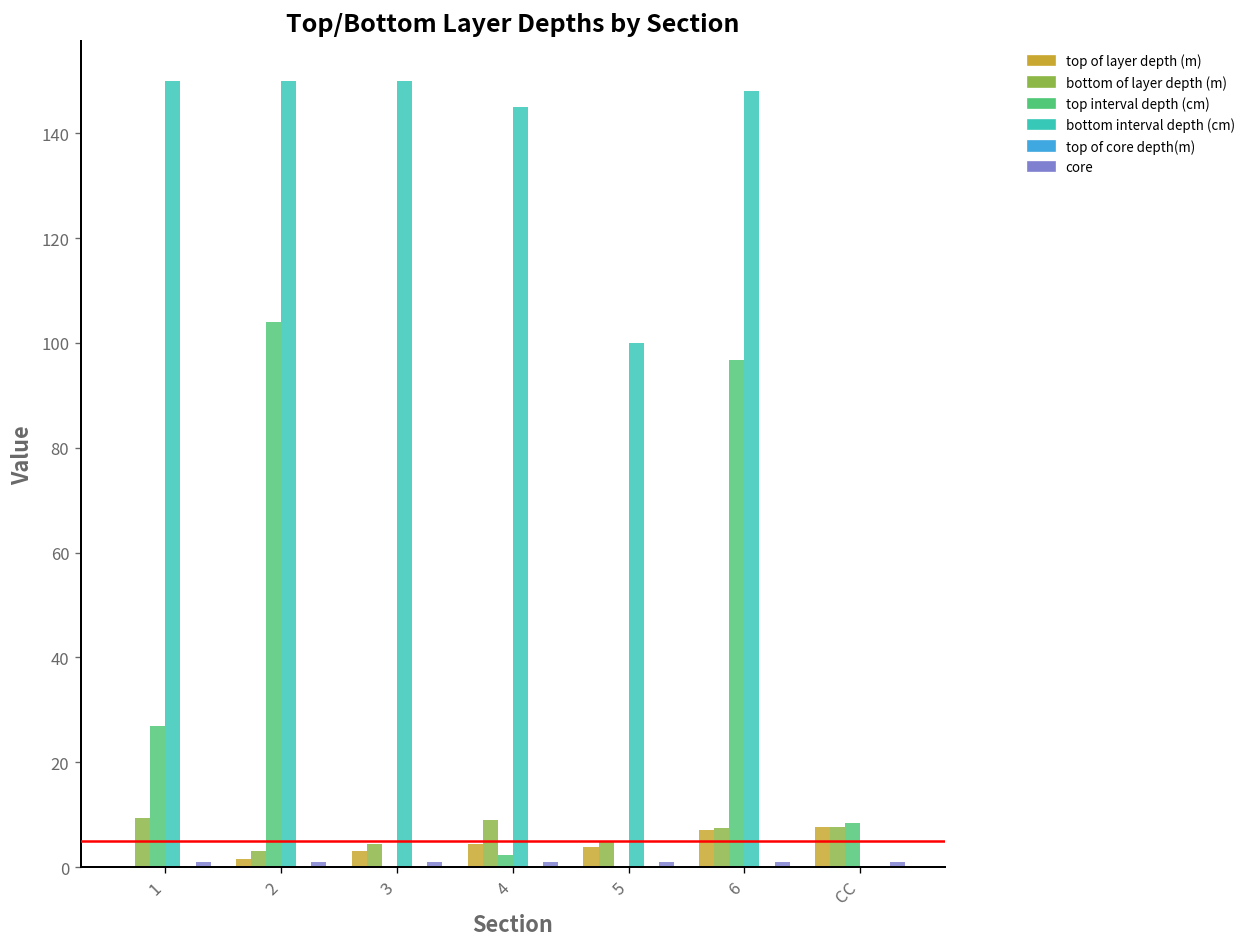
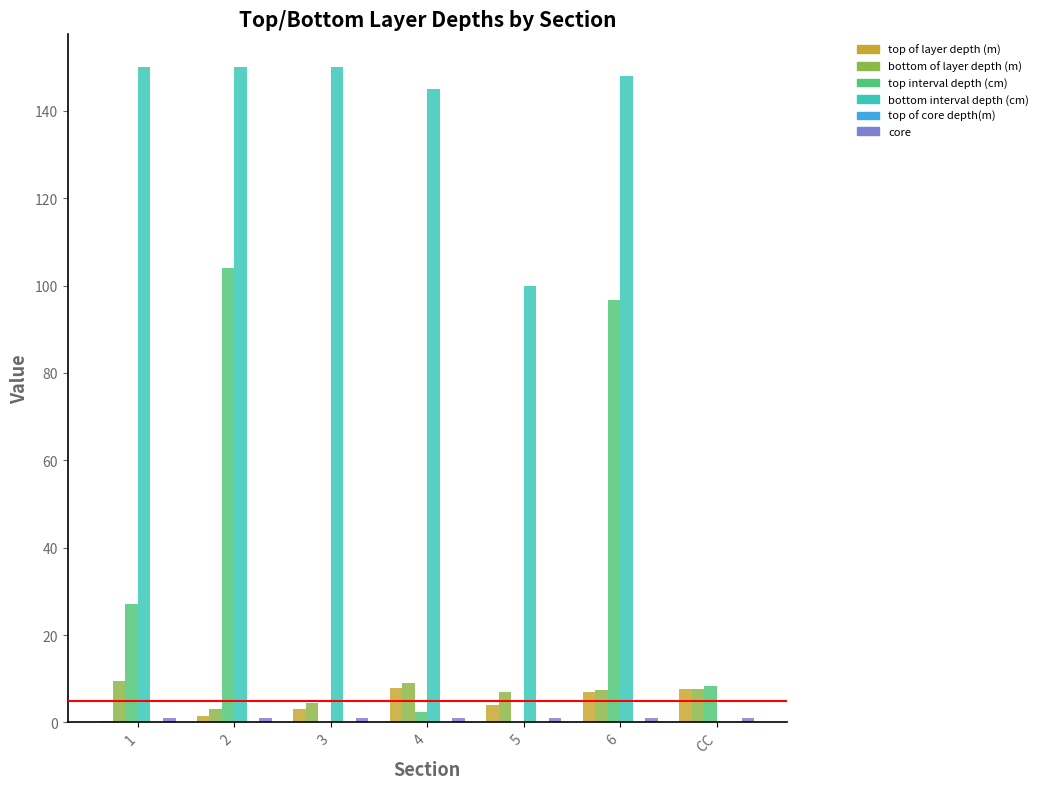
  {
    "top of layer depth (m)": {
      "2": 2,
      "3": 3,
-     "4": 5,
+     "4": 8,
      "5": 4,
      "6": 7,
      "CC": 8
    },
    "bottom of layer depth (m)": {
      "1": 9,
      "2": 3,
      "3": 5,
      "4": 9,
-     "5": 5,
+     "5": 7,
      "6": 7,
      "CC": 8
    },
    "top interval depth (cm)": {
      "1": 27,
      "2": 104,
      "3": 0,
      "4": 2,
      "5": 0,
      "6": 97,
      "CC": 8
    },
    "core": {
      "1": 1,
      "2": 1,
      "3": 1,
      "4": 1,
      "5": 1,
      "6": 1,
      "CC": 1
    }
  }
